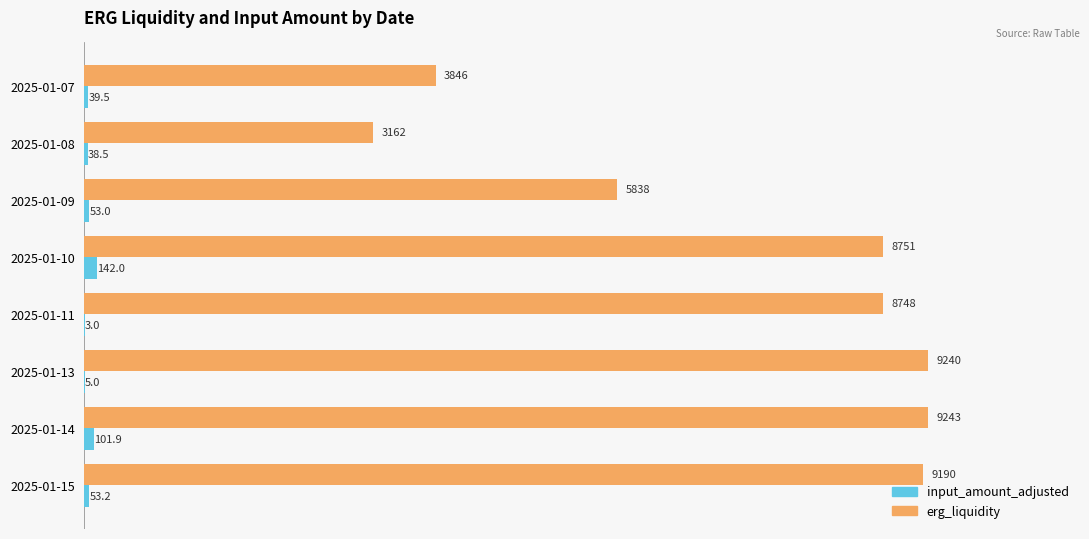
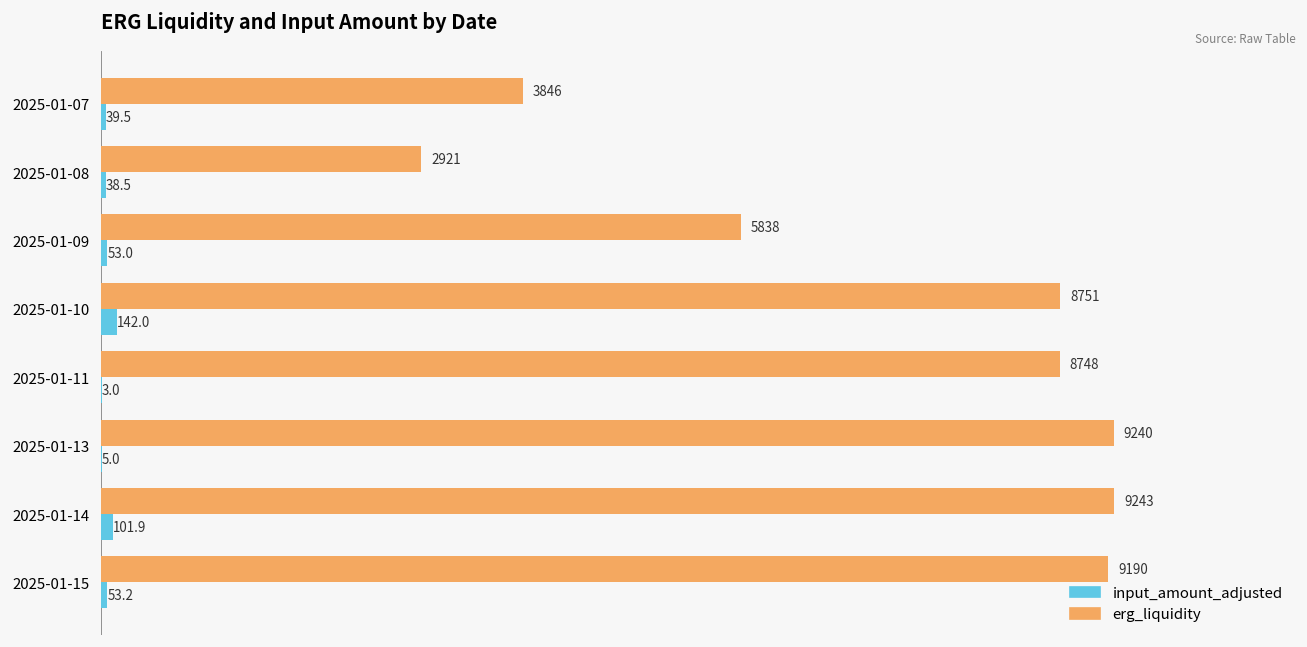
  {
    "input_amount_adjusted": {
      "2025-01-07": 39.5,
      "2025-01-08": 38.5,
      "2025-01-09": 53.0,
      "2025-01-10": 142.0,
      "2025-01-11": 3.0,
      "2025-01-13": 5.0,
      "2025-01-14": 101.9,
      "2025-01-15": 53.2
    },
    "erg_liquidity": {
      "2025-01-07": 3846,
-     "2025-01-08": 3162,
+     "2025-01-08": 2921,
      "2025-01-09": 5838,
      "2025-01-10": 8751,
      "2025-01-11": 8748,
      "2025-01-13": 9240,
      "2025-01-14": 9243,
      "2025-01-15": 9190
    }
  }
